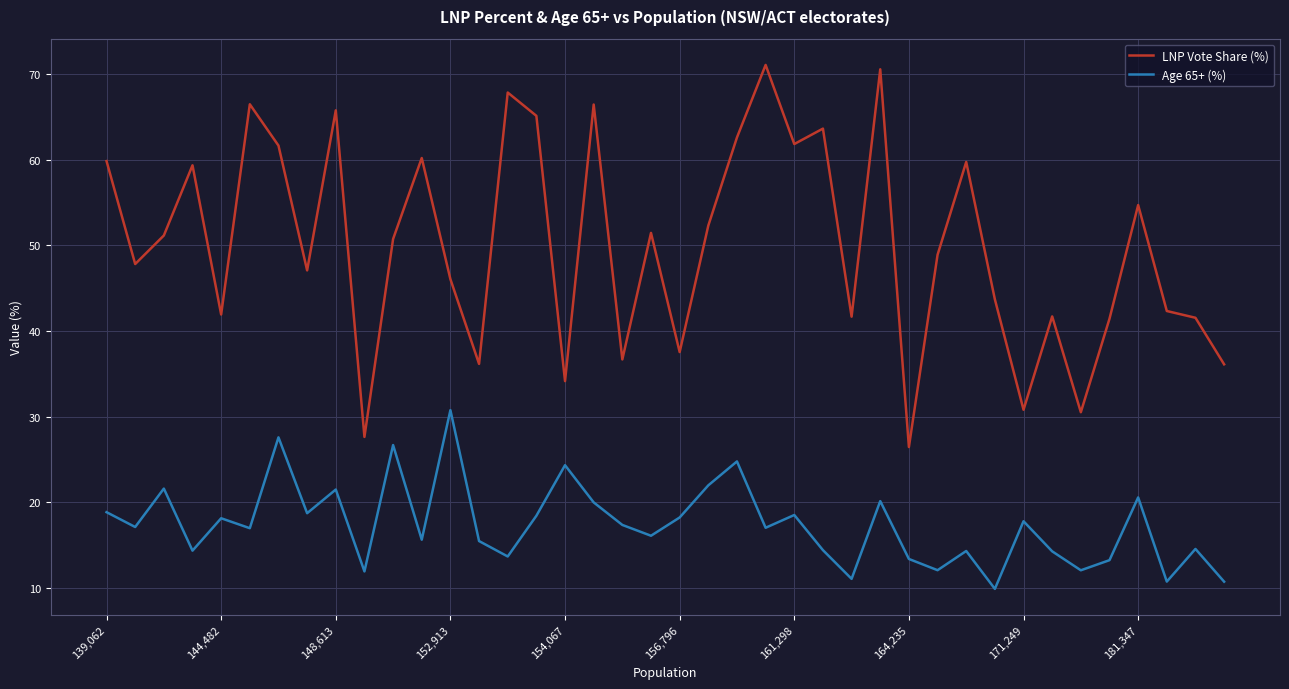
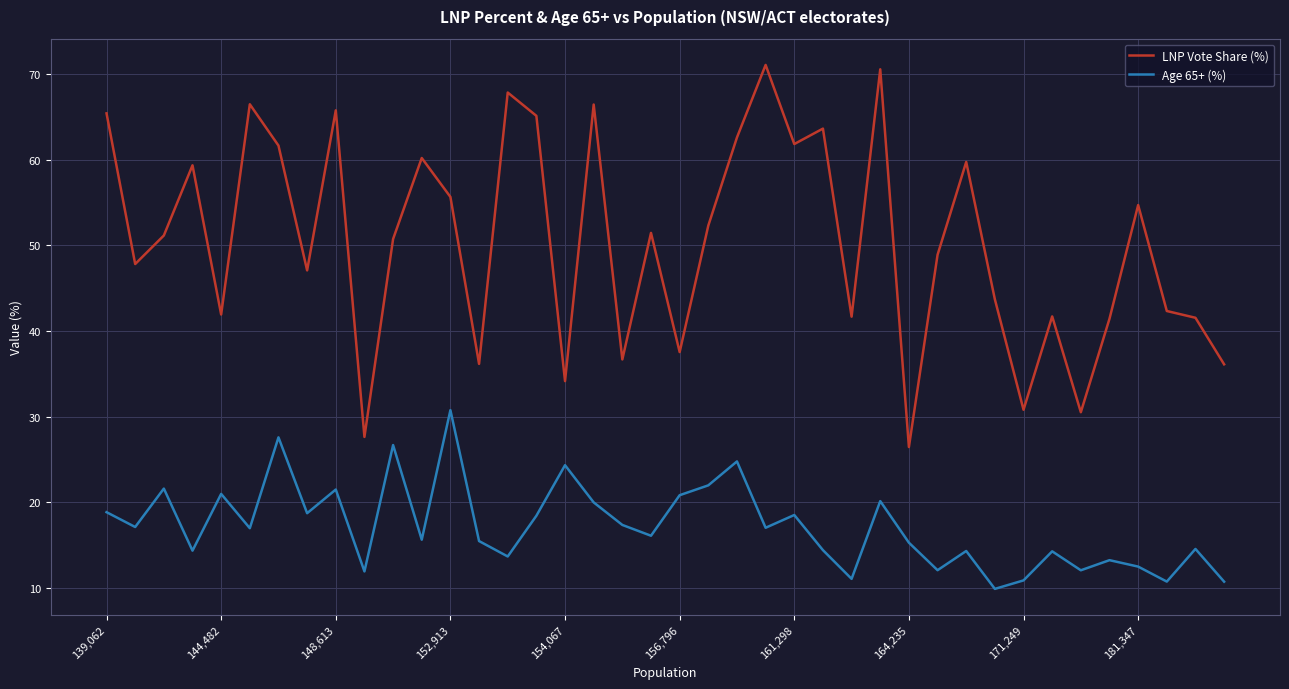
  {
    "LNP Vote Share (%)": {
-     "139,062": 60,
+     "139,062": 65,
      "144,482": 42,
      "148,613": 66,
-     "152,913": 46,
+     "152,913": 56,
      "154,067": 34,
      "156,796": 38,
      "161,298": 62,
      "164,235": 26,
      "171,249": 31,
      "181,347": 55
    },
    "Age 65+ (%)": {
      "139,062": 19,
-     "144,482": 18,
+     "144,482": 21,
      "148,613": 22,
      "152,913": 31,
      "154,067": 24,
-     "156,796": 18,
+     "156,796": 21,
      "161,298": 19,
-     "164,235": 13,
-     "171,249": 18,
-     "181,347": 21
+     "164,235": 15,
+     "171,249": 11,
+     "181,347": 13
    }
  }
